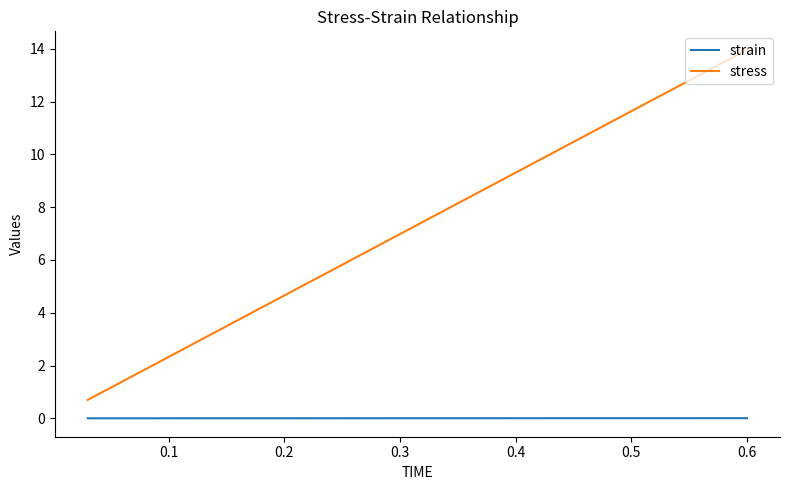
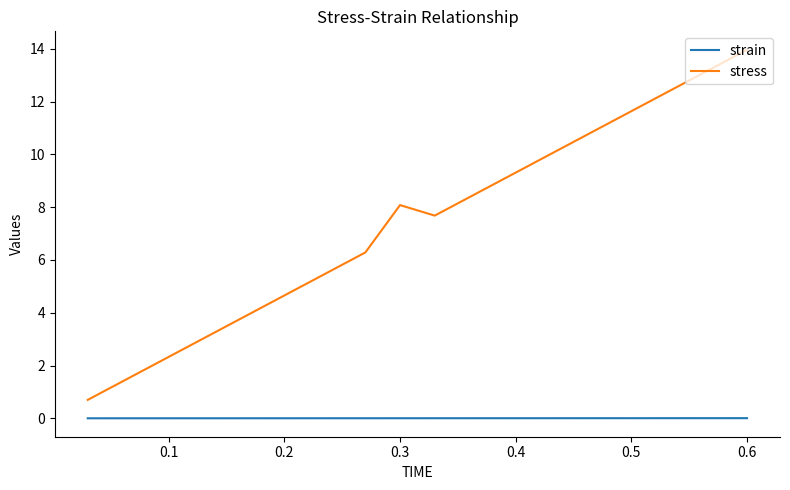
  {
    "strain": {
      "0.3": 0.0,
      "0.6": 0.0
    },
    "stress": {
-     "0.3": 7.0
+     "0.3": 8.1
    }
  }
